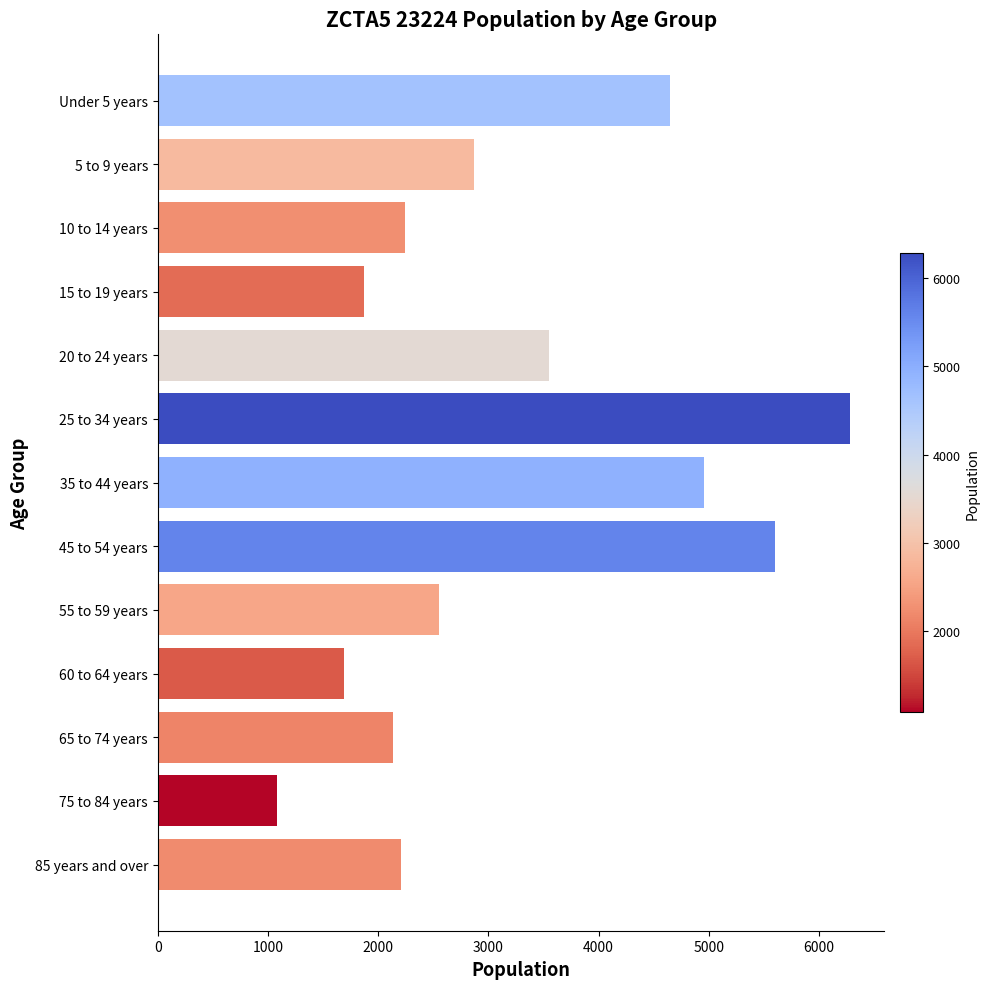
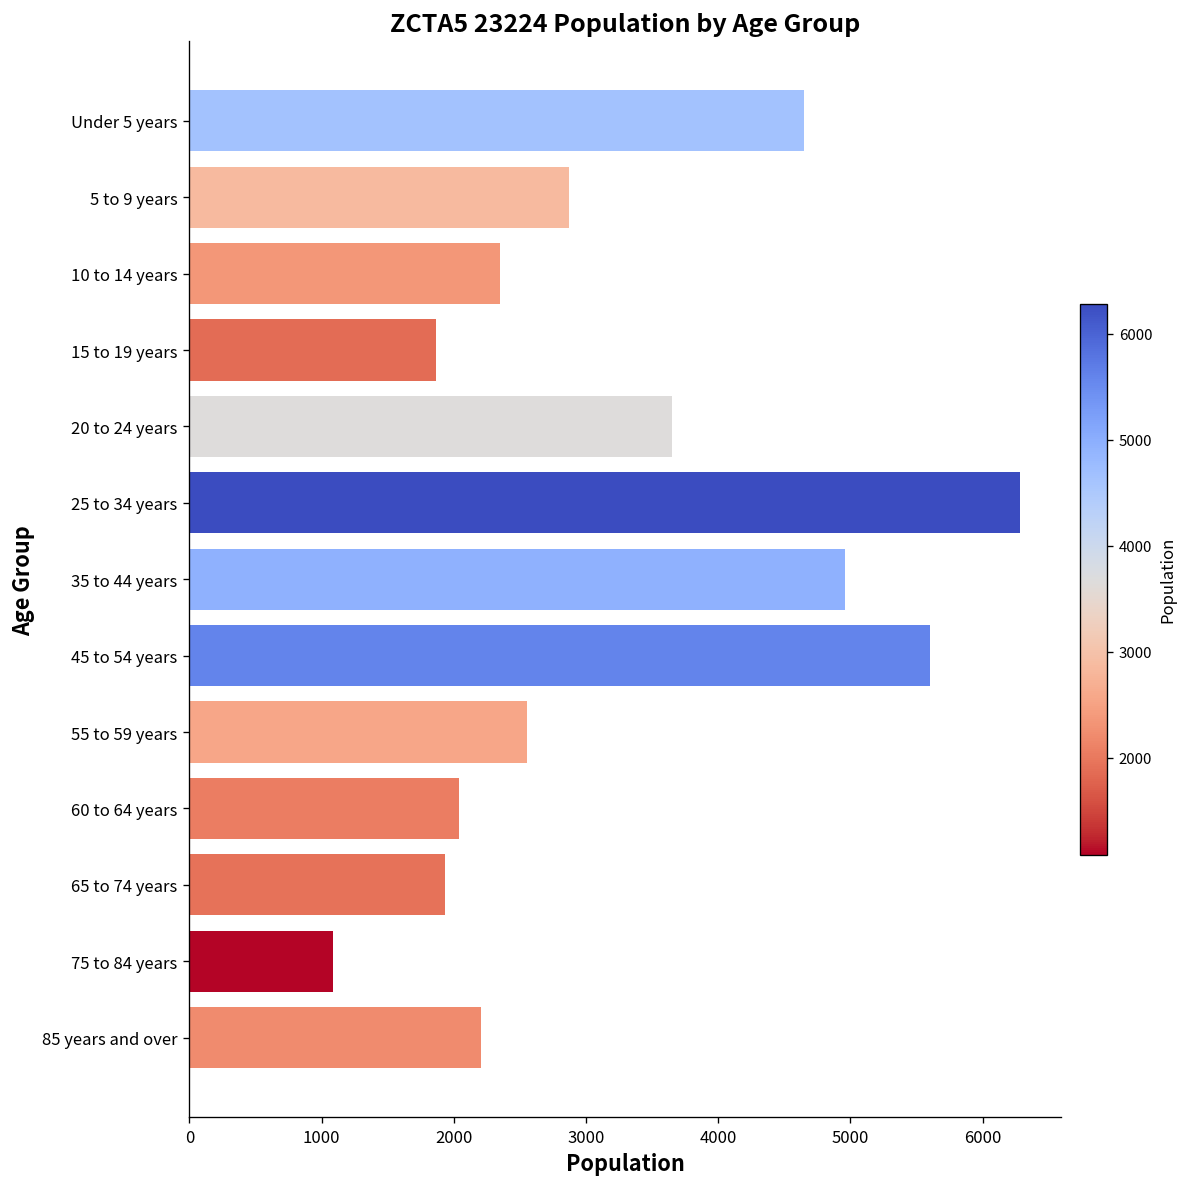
  {
    "Under 5 years": 4650,
    "5 to 9 years": 2870,
-   "10 to 14 years": 2250,
+   "10 to 14 years": 2350,
    "15 to 19 years": 1870,
-   "20 to 24 years": 3550,
+   "20 to 24 years": 3650,
    "25 to 34 years": 6280,
    "35 to 44 years": 4960,
    "45 to 54 years": 5610,
    "55 to 59 years": 2550,
-   "60 to 64 years": 1690,
-   "65 to 74 years": 2140,
+   "60 to 64 years": 2040,
+   "65 to 74 years": 1940,
    "75 to 84 years": 1090,
    "85 years and over": 2210
  }
